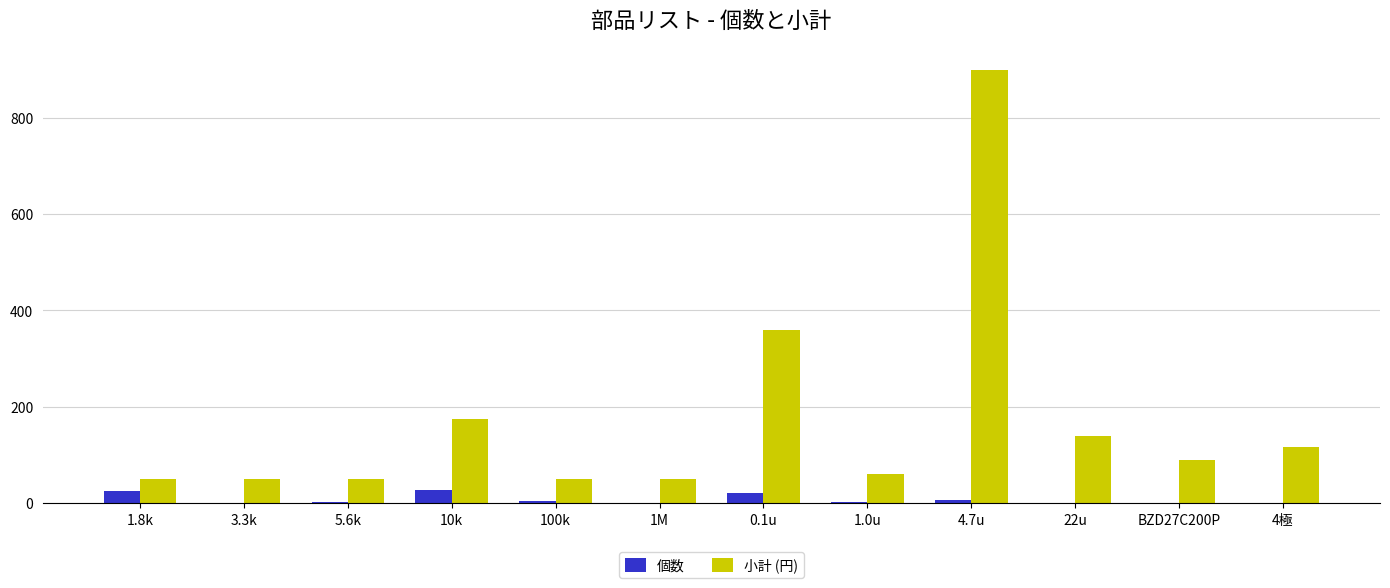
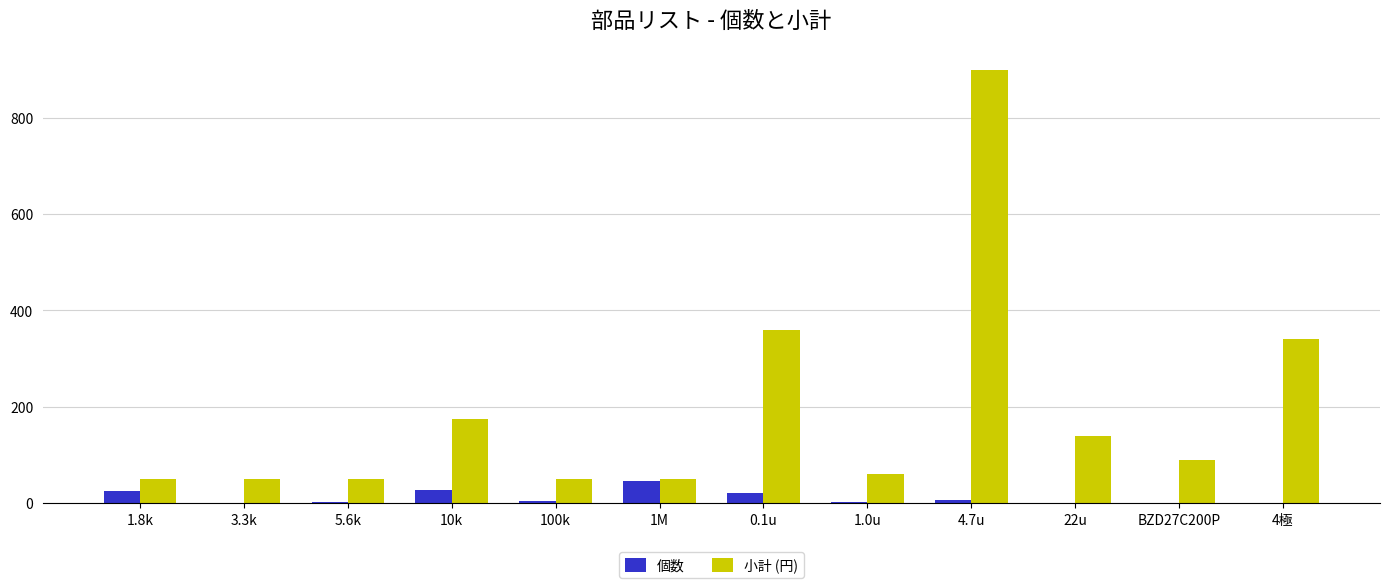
  {
    "個数": {
      "1.8k": 30,
      "10k": 30,
-     "1M": 0,
+     "1M": 50,
      "0.1u": 20,
      "4.7u": 10
    },
    "小計 (円)": {
      "1.8k": 50,
      "3.3k": 50,
      "5.6k": 50,
      "10k": 180,
      "100k": 50,
      "1M": 50,
      "0.1u": 360,
      "1.0u": 60,
      "4.7u": 900,
      "22u": 140,
      "BZD27C200P": 90,
-     "4極": 120
+     "4極": 340
    }
  }
